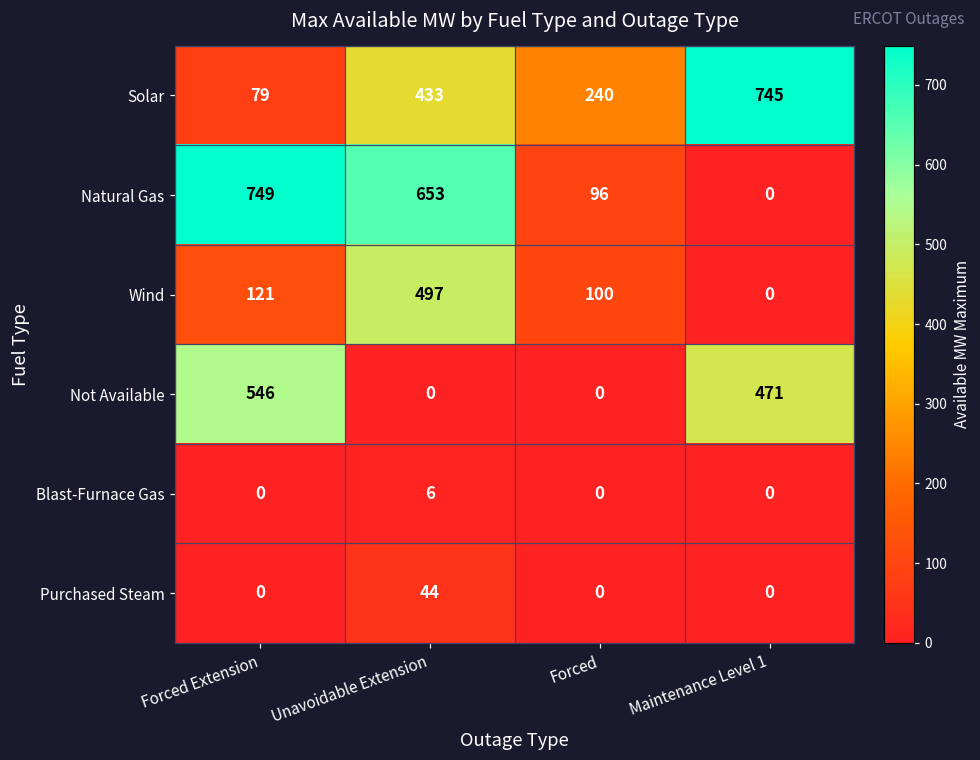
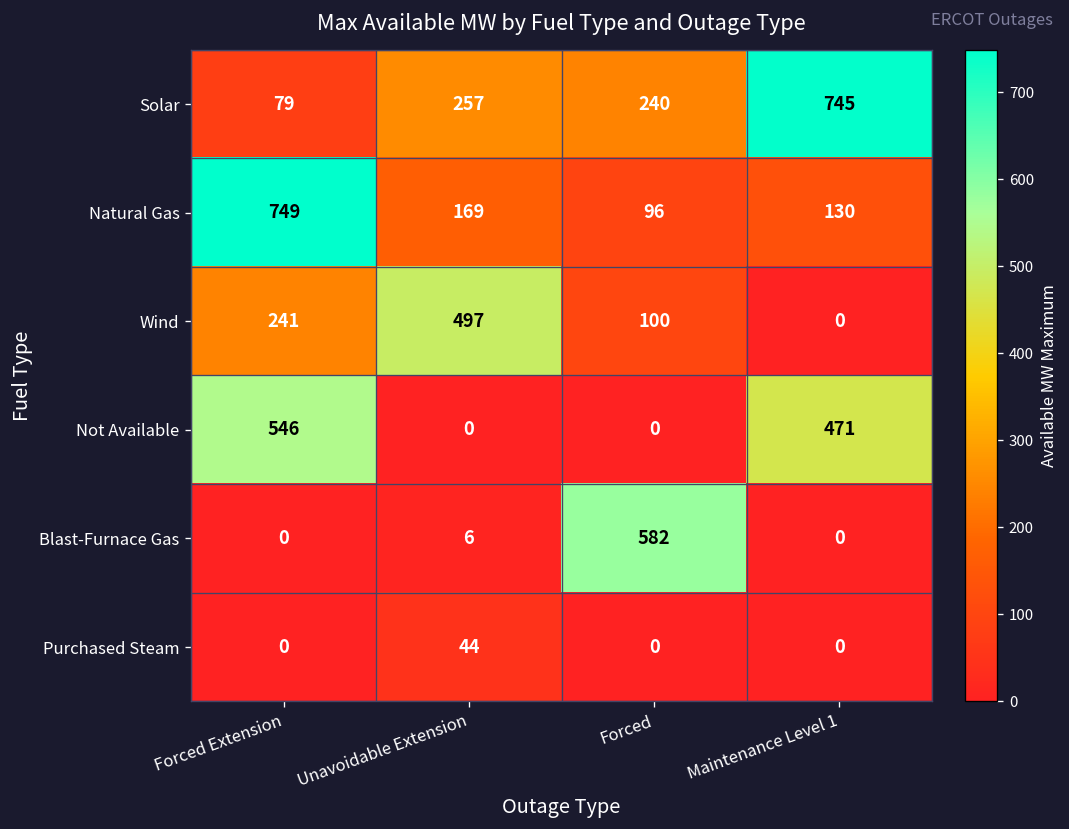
  {
    "Solar": {
      "Forced Extension": 79,
-     "Unavoidable Extension": 433,
+     "Unavoidable Extension": 257,
      "Forced": 240,
      "Maintenance Level 1": 745
    },
    "Natural Gas": {
      "Forced Extension": 749,
-     "Unavoidable Extension": 653,
+     "Unavoidable Extension": 169,
      "Forced": 96,
-     "Maintenance Level 1": 0
+     "Maintenance Level 1": 130
    },
    "Wind": {
-     "Forced Extension": 121,
+     "Forced Extension": 241,
      "Unavoidable Extension": 497,
      "Forced": 100,
      "Maintenance Level 1": 0
    },
    "Not Available": {
      "Forced Extension": 546,
      "Unavoidable Extension": 0,
      "Forced": 0,
      "Maintenance Level 1": 471
    },
    "Blast-Furnace Gas": {
      "Forced Extension": 0,
      "Unavoidable Extension": 6,
-     "Forced": 0,
+     "Forced": 582,
      "Maintenance Level 1": 0
    },
    "Purchased Steam": {
      "Forced Extension": 0,
      "Unavoidable Extension": 44,
      "Forced": 0,
      "Maintenance Level 1": 0
    }
  }
